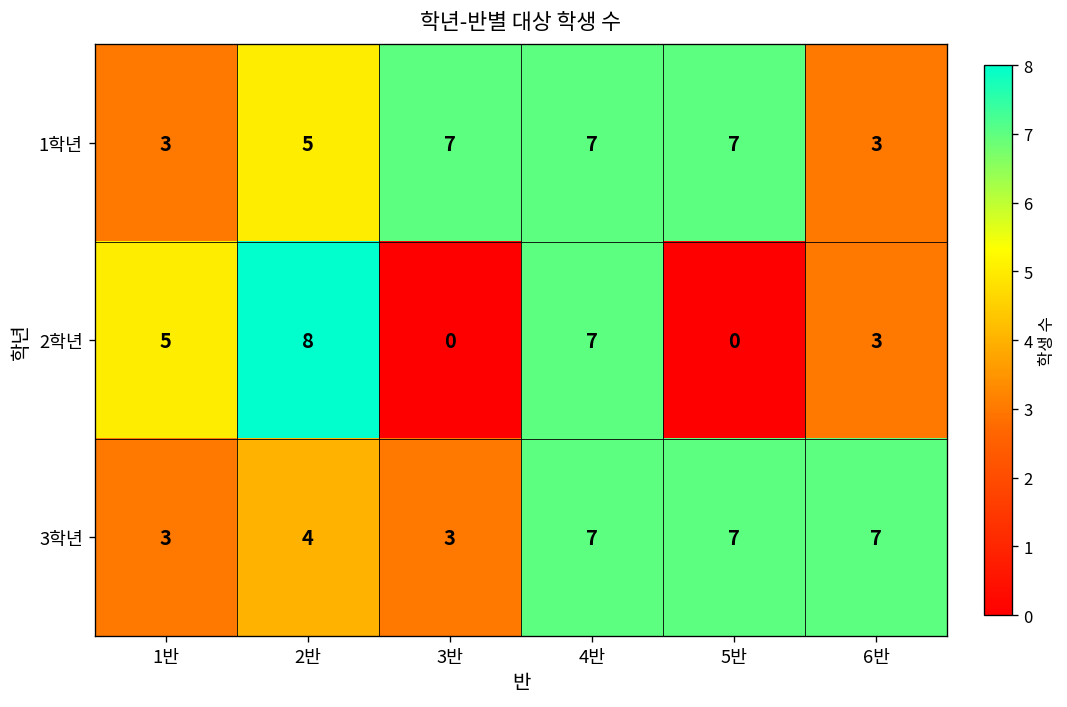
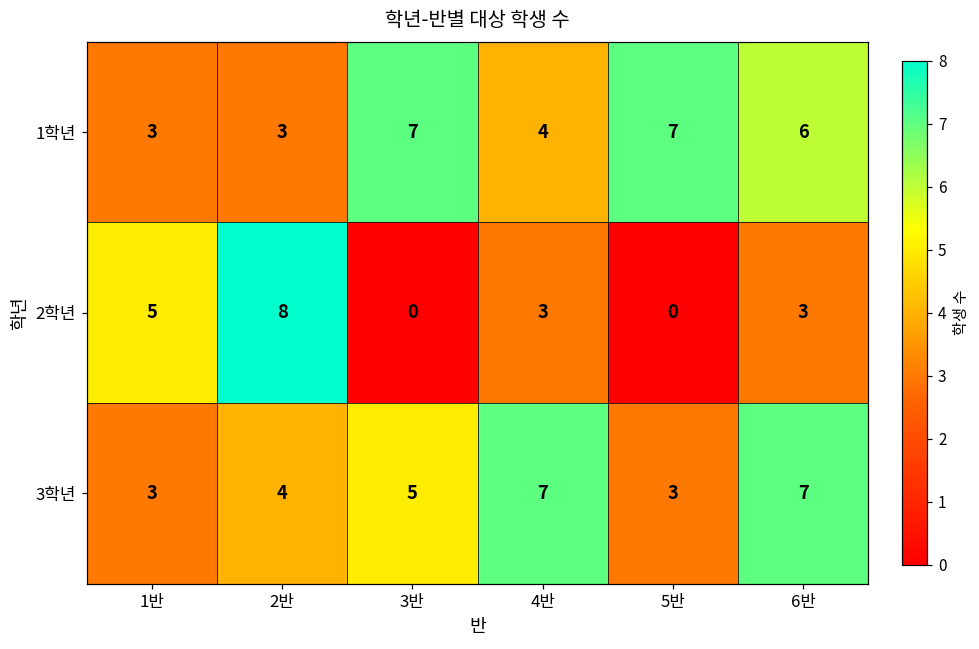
  {
    "1학년": {
      "1반": 3,
-     "2반": 5,
+     "2반": 3,
      "3반": 7,
-     "4반": 7,
+     "4반": 4,
      "5반": 7,
-     "6반": 3
+     "6반": 6
    },
    "2학년": {
      "1반": 5,
      "2반": 8,
      "3반": 0,
-     "4반": 7,
+     "4반": 3,
      "5반": 0,
      "6반": 3
    },
    "3학년": {
      "1반": 3,
      "2반": 4,
-     "3반": 3,
+     "3반": 5,
      "4반": 7,
-     "5반": 7,
+     "5반": 3,
      "6반": 7
    }
  }
